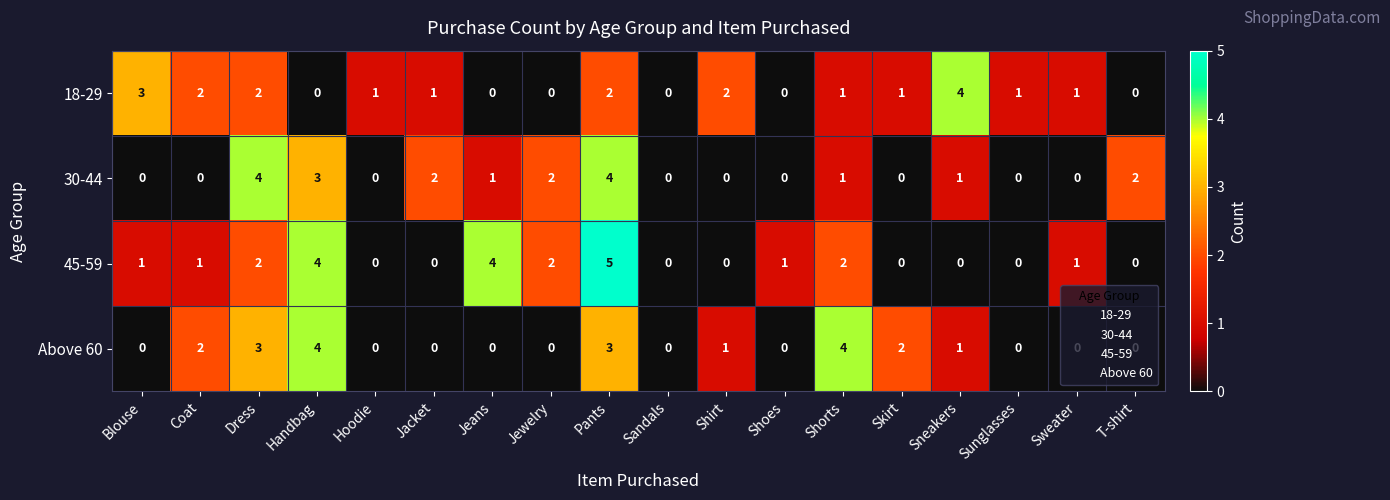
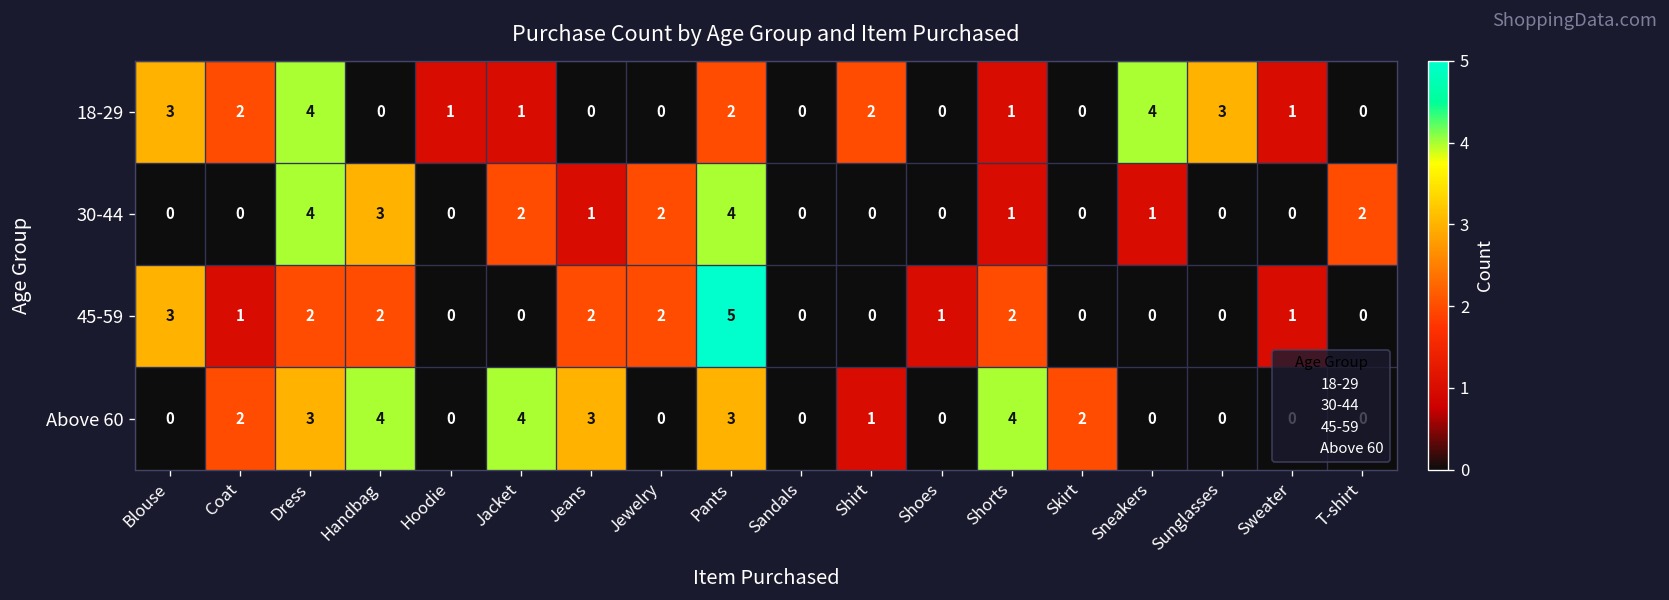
  {
    "18-29": {
      "Blouse": 3,
      "Coat": 2,
-     "Dress": 2,
+     "Dress": 4,
      "Handbag": 0,
      "Hoodie": 1,
      "Jacket": 1,
      "Jeans": 0,
      "Jewelry": 0,
      "Pants": 2,
      "Sandals": 0,
      "Shirt": 2,
      "Shoes": 0,
      "Shorts": 1,
-     "Skirt": 1,
+     "Skirt": 0,
      "Sneakers": 4,
-     "Sunglasses": 1,
+     "Sunglasses": 3,
      "Sweater": 1,
      "T-shirt": 0
    },
    "30-44": {
      "Blouse": 0,
      "Coat": 0,
      "Dress": 4,
      "Handbag": 3,
      "Hoodie": 0,
      "Jacket": 2,
      "Jeans": 1,
      "Jewelry": 2,
      "Pants": 4,
      "Sandals": 0,
      "Shirt": 0,
      "Shoes": 0,
      "Shorts": 1,
      "Skirt": 0,
      "Sneakers": 1,
      "Sunglasses": 0,
      "Sweater": 0,
      "T-shirt": 2
    },
    "45-59": {
-     "Blouse": 1,
+     "Blouse": 3,
      "Coat": 1,
      "Dress": 2,
-     "Handbag": 4,
+     "Handbag": 2,
      "Hoodie": 0,
      "Jacket": 0,
-     "Jeans": 4,
+     "Jeans": 2,
      "Jewelry": 2,
      "Pants": 5,
      "Sandals": 0,
      "Shirt": 0,
      "Shoes": 1,
      "Shorts": 2,
      "Skirt": 0,
      "Sneakers": 0,
      "Sunglasses": 0,
      "Sweater": 1,
      "T-shirt": 0
    },
    "Above 60": {
      "Blouse": 0,
      "Coat": 2,
      "Dress": 3,
      "Handbag": 4,
      "Hoodie": 0,
-     "Jacket": 0,
-     "Jeans": 0,
+     "Jacket": 4,
+     "Jeans": 3,
      "Jewelry": 0,
      "Pants": 3,
      "Sandals": 0,
      "Shirt": 1,
      "Shoes": 0,
      "Shorts": 4,
      "Skirt": 2,
-     "Sneakers": 1,
+     "Sneakers": 0,
      "Sunglasses": 0
    }
  }
